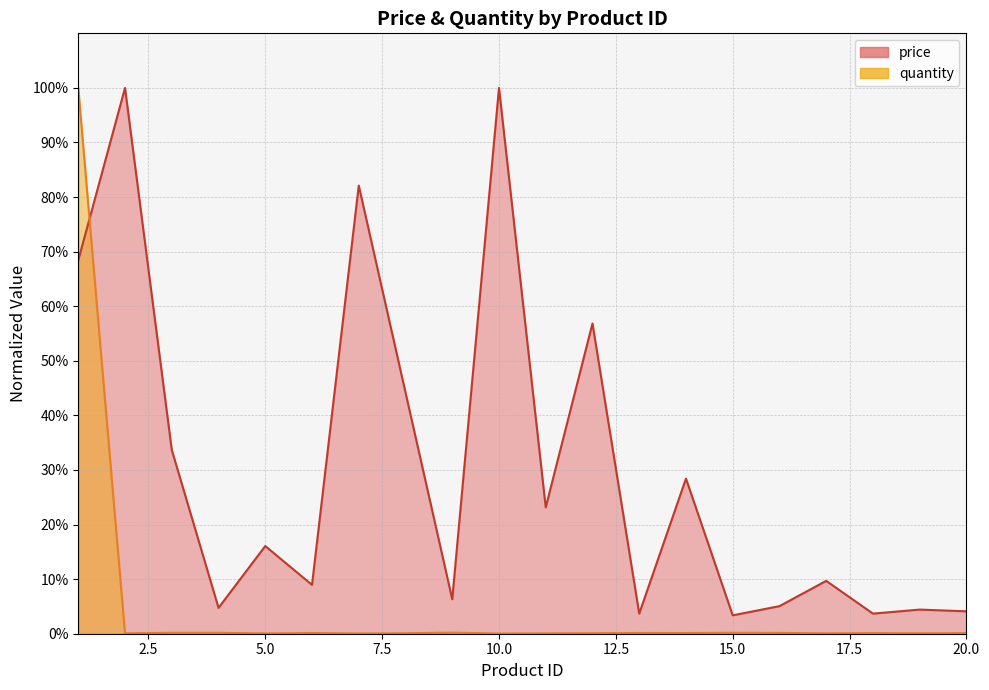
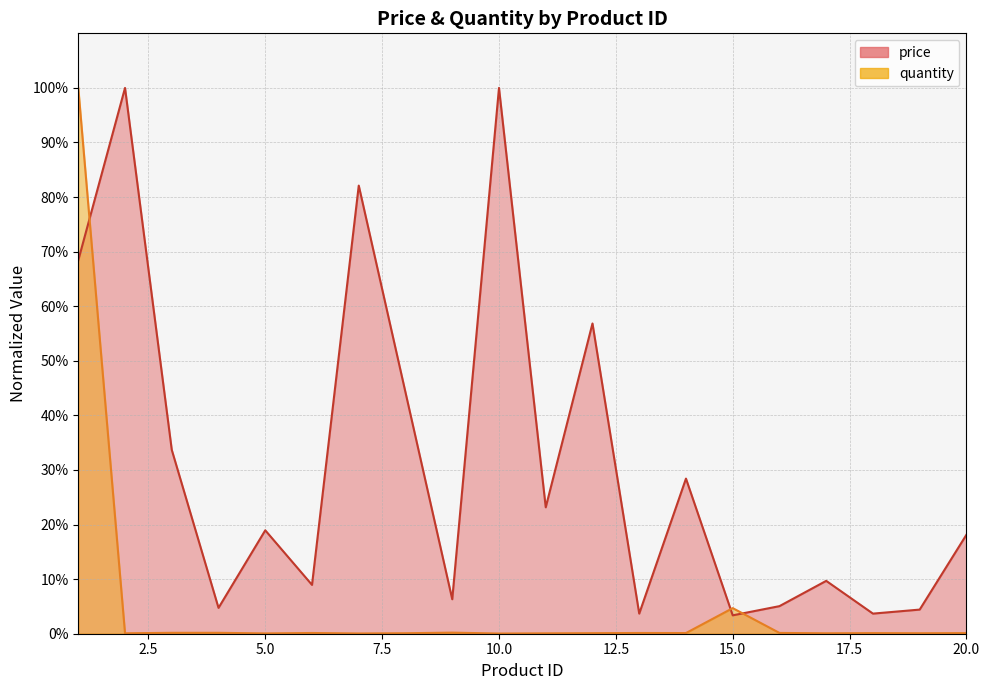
  {
    "price": {
-     "5.0": "16%",
+     "5.0": "19%",
      "10.0": "100%",
      "15.0": "3%",
-     "20.0": "4%"
+     "20.0": "18%"
    },
    "quantity": {
      "5.0": "0%",
      "10.0": "0%",
-     "15.0": "0%",
+     "15.0": "5%",
      "20.0": "0%"
    }
  }
